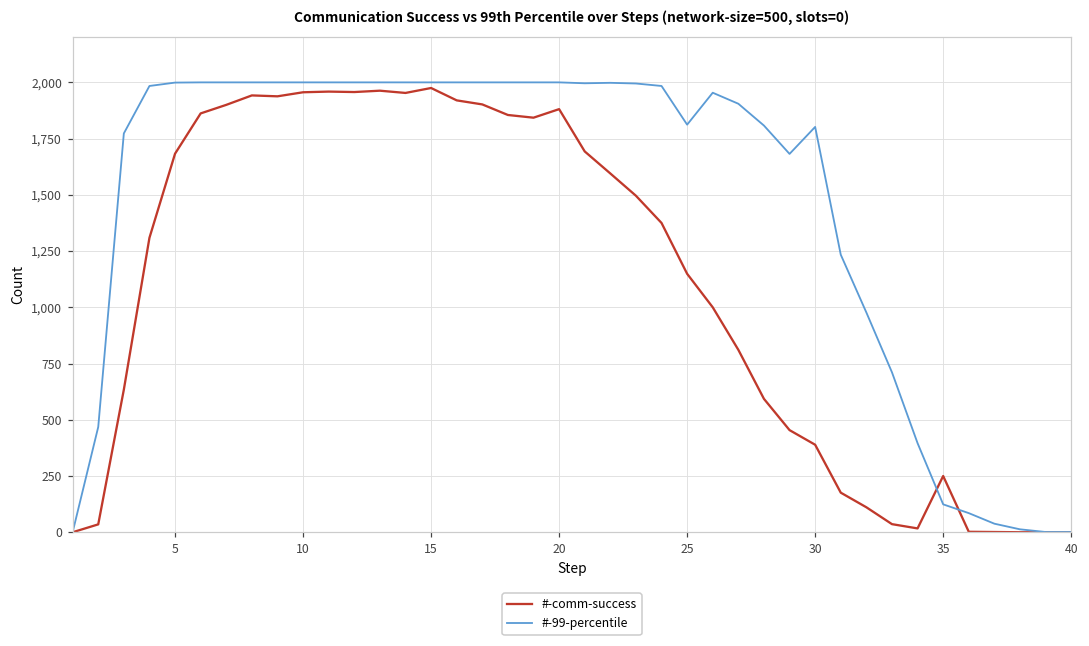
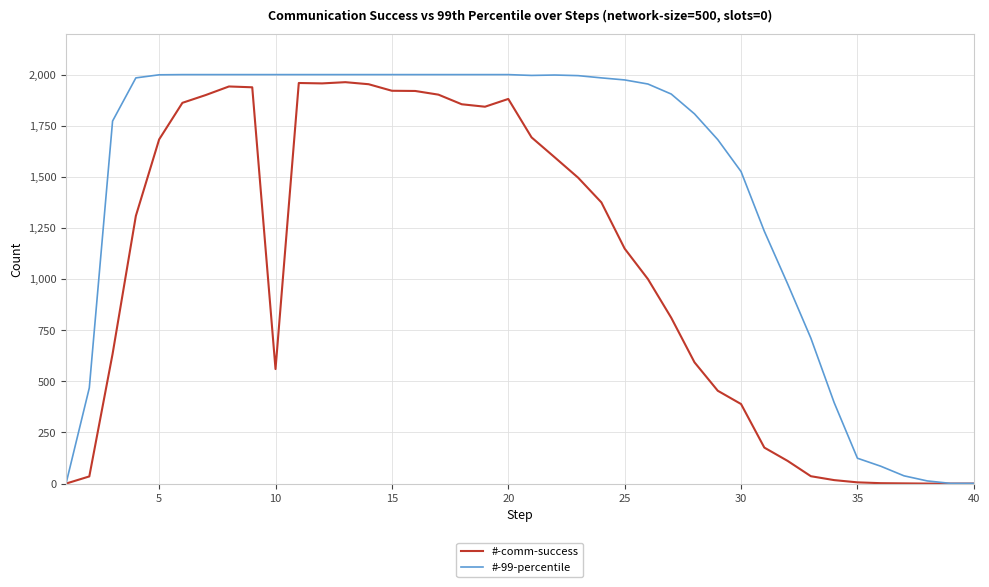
  {
    "#-comm-success": {
      "5": "1,680",
-     "10": "1,960",
-     "15": "1,980",
+     "10": "560",
+     "15": "1,920",
      "20": "1,880",
      "25": "1,150",
      "30": "390",
-     "35": "250"
+     "35": "10"
    },
    "#-99-percentile": {
      "5": "2,000",
      "10": "2,000",
      "15": "2,000",
      "20": "2,000",
-     "25": "1,810",
-     "30": "1,800",
+     "25": "1,970",
+     "30": "1,530",
      "35": "120"
    }
  }
